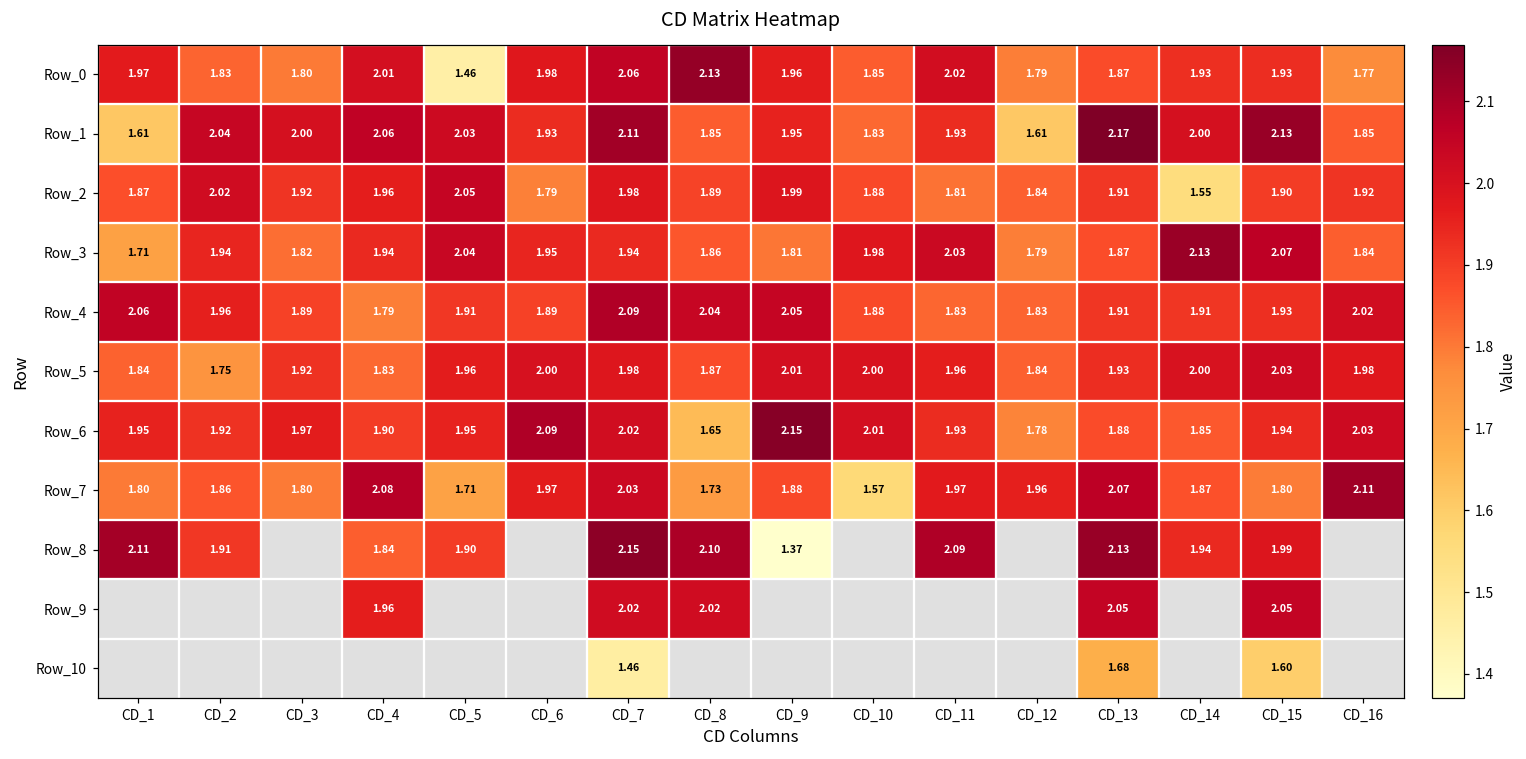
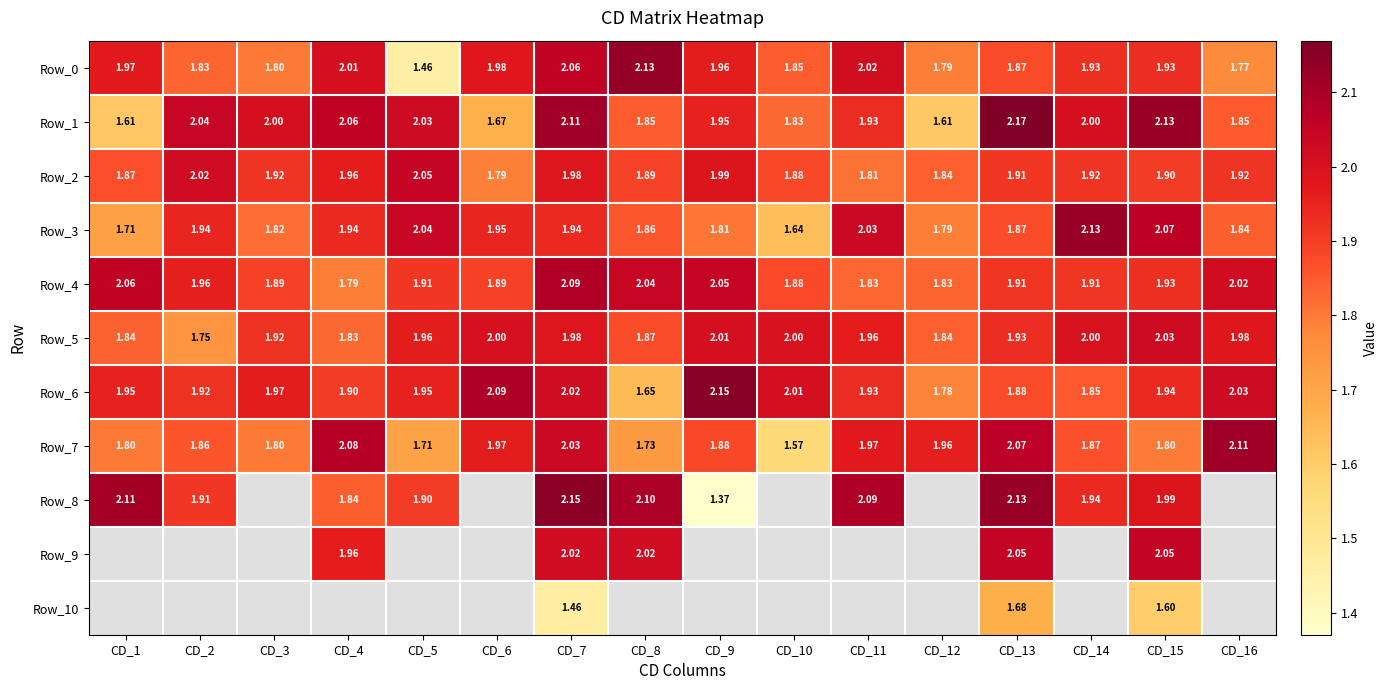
  {
    "Row_0": {
      "CD_1": 1.97,
      "CD_2": 1.83,
      "CD_3": 1.80,
      "CD_4": 2.01,
      "CD_5": 1.46,
      "CD_6": 1.98,
      "CD_7": 2.06,
      "CD_8": 2.13,
      "CD_9": 1.96,
      "CD_10": 1.85,
      "CD_11": 2.02,
      "CD_12": 1.79,
      "CD_13": 1.87,
      "CD_14": 1.93,
      "CD_15": 1.93,
      "CD_16": 1.77
    },
    "Row_1": {
      "CD_1": 1.61,
      "CD_2": 2.04,
      "CD_3": 2.00,
      "CD_4": 2.06,
      "CD_5": 2.03,
-     "CD_6": 1.93,
+     "CD_6": 1.67,
      "CD_7": 2.11,
      "CD_8": 1.85,
      "CD_9": 1.95,
      "CD_10": 1.83,
      "CD_11": 1.93,
      "CD_12": 1.61,
      "CD_13": 2.17,
      "CD_14": 2.00,
      "CD_15": 2.13,
      "CD_16": 1.85
    },
    "Row_2": {
      "CD_1": 1.87,
      "CD_2": 2.02,
      "CD_3": 1.92,
      "CD_4": 1.96,
      "CD_5": 2.05,
      "CD_6": 1.79,
      "CD_7": 1.98,
      "CD_8": 1.89,
      "CD_9": 1.99,
      "CD_10": 1.88,
      "CD_11": 1.81,
      "CD_12": 1.84,
      "CD_13": 1.91,
-     "CD_14": 1.55,
+     "CD_14": 1.92,
      "CD_15": 1.90,
      "CD_16": 1.92
    },
    "Row_3": {
      "CD_1": 1.71,
      "CD_2": 1.94,
      "CD_3": 1.82,
      "CD_4": 1.94,
      "CD_5": 2.04,
      "CD_6": 1.95,
      "CD_7": 1.94,
      "CD_8": 1.86,
      "CD_9": 1.81,
-     "CD_10": 1.98,
+     "CD_10": 1.64,
      "CD_11": 2.03,
      "CD_12": 1.79,
      "CD_13": 1.87,
      "CD_14": 2.13,
      "CD_15": 2.07,
      "CD_16": 1.84
    },
    "Row_4": {
      "CD_1": 2.06,
      "CD_2": 1.96,
      "CD_3": 1.89,
      "CD_4": 1.79,
      "CD_5": 1.91,
      "CD_6": 1.89,
      "CD_7": 2.09,
      "CD_8": 2.04,
      "CD_9": 2.05,
      "CD_10": 1.88,
      "CD_11": 1.83,
      "CD_12": 1.83,
      "CD_13": 1.91,
      "CD_14": 1.91,
      "CD_15": 1.93,
      "CD_16": 2.02
    },
    "Row_5": {
      "CD_1": 1.84,
      "CD_2": 1.75,
      "CD_3": 1.92,
      "CD_4": 1.83,
      "CD_5": 1.96,
      "CD_6": 2.00,
      "CD_7": 1.98,
      "CD_8": 1.87,
      "CD_9": 2.01,
      "CD_10": 2.00,
      "CD_11": 1.96,
      "CD_12": 1.84,
      "CD_13": 1.93,
      "CD_14": 2.00,
      "CD_15": 2.03,
      "CD_16": 1.98
    },
    "Row_6": {
      "CD_1": 1.95,
      "CD_2": 1.92,
      "CD_3": 1.97,
      "CD_4": 1.90,
      "CD_5": 1.95,
      "CD_6": 2.09,
      "CD_7": 2.02,
      "CD_8": 1.65,
      "CD_9": 2.15,
      "CD_10": 2.01,
      "CD_11": 1.93,
      "CD_12": 1.78,
      "CD_13": 1.88,
      "CD_14": 1.85,
      "CD_15": 1.94,
      "CD_16": 2.03
    },
    "Row_7": {
      "CD_1": 1.80,
      "CD_2": 1.86,
      "CD_3": 1.80,
      "CD_4": 2.08,
      "CD_5": 1.71,
      "CD_6": 1.97,
      "CD_7": 2.03,
      "CD_8": 1.73,
      "CD_9": 1.88,
      "CD_10": 1.57,
      "CD_11": 1.97,
      "CD_12": 1.96,
      "CD_13": 2.07,
      "CD_14": 1.87,
      "CD_15": 1.80,
      "CD_16": 2.11
    },
    "Row_8": {
      "CD_1": 2.11,
      "CD_2": 1.91,
      "CD_4": 1.84,
      "CD_5": 1.90,
      "CD_7": 2.15,
      "CD_8": 2.10,
      "CD_9": 1.37,
      "CD_11": 2.09,
      "CD_13": 2.13,
      "CD_14": 1.94,
      "CD_15": 1.99
    },
    "Row_9": {
      "CD_4": 1.96,
      "CD_7": 2.02,
      "CD_8": 2.02,
      "CD_13": 2.05,
      "CD_15": 2.05
    },
    "Row_10": {
      "CD_7": 1.46,
      "CD_13": 1.68,
      "CD_15": 1.60
    }
  }
